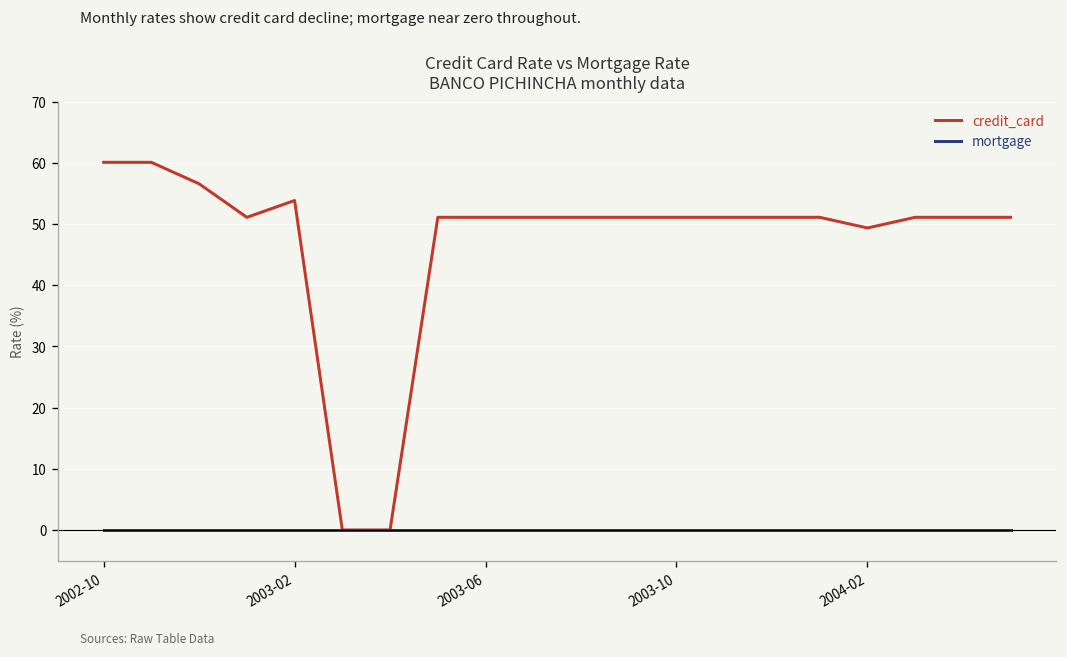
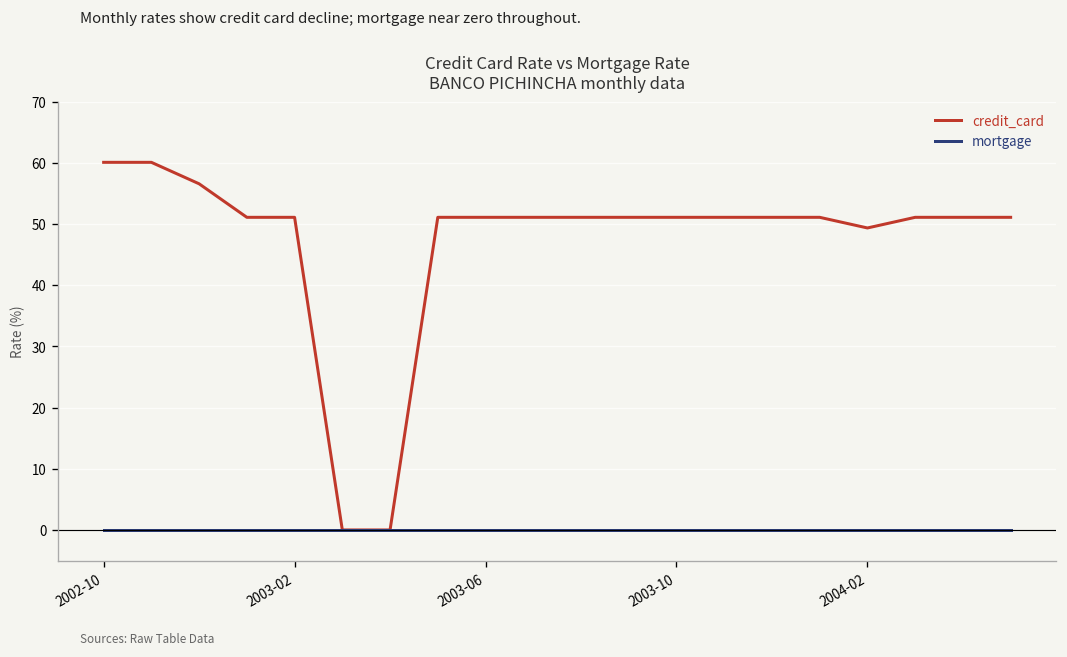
  {
    "credit_card": {
      "2002-10": 60,
-     "2003-02": 54,
+     "2003-02": 51,
      "2003-06": 51,
      "2003-10": 51,
      "2004-02": 49
    },
    "mortgage": {
      "2002-10": 0,
      "2003-02": 0,
      "2003-06": 0,
      "2003-10": 0,
      "2004-02": 0
    }
  }
